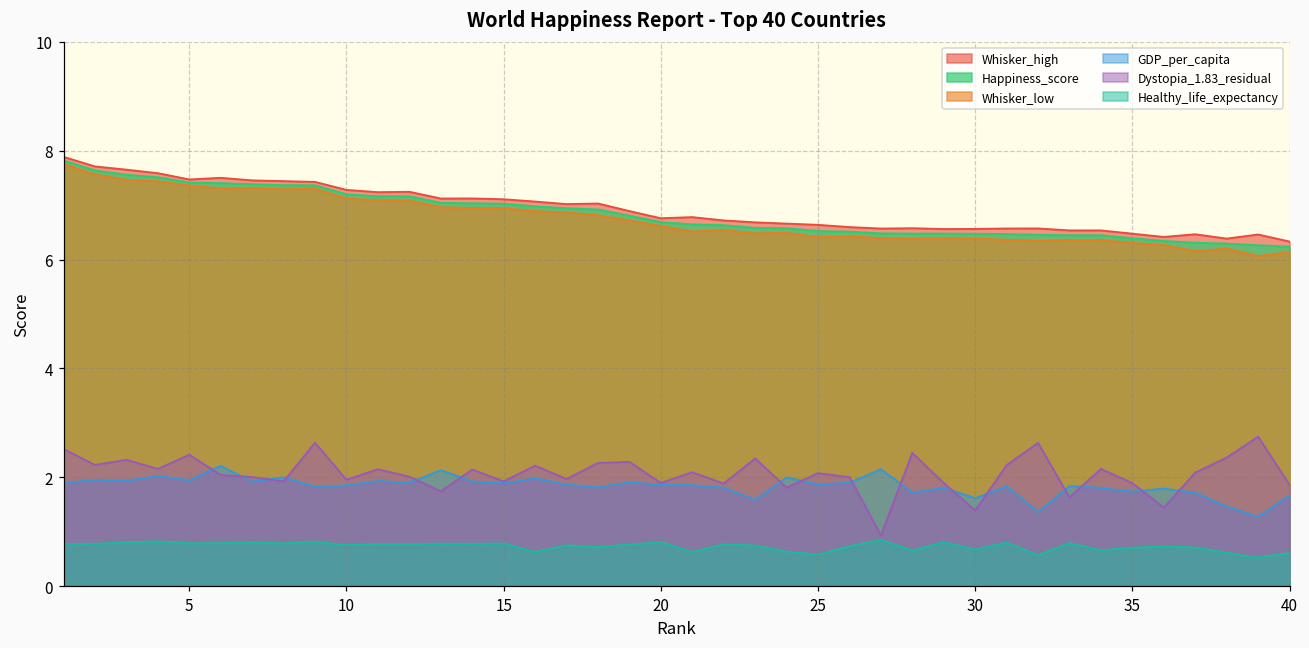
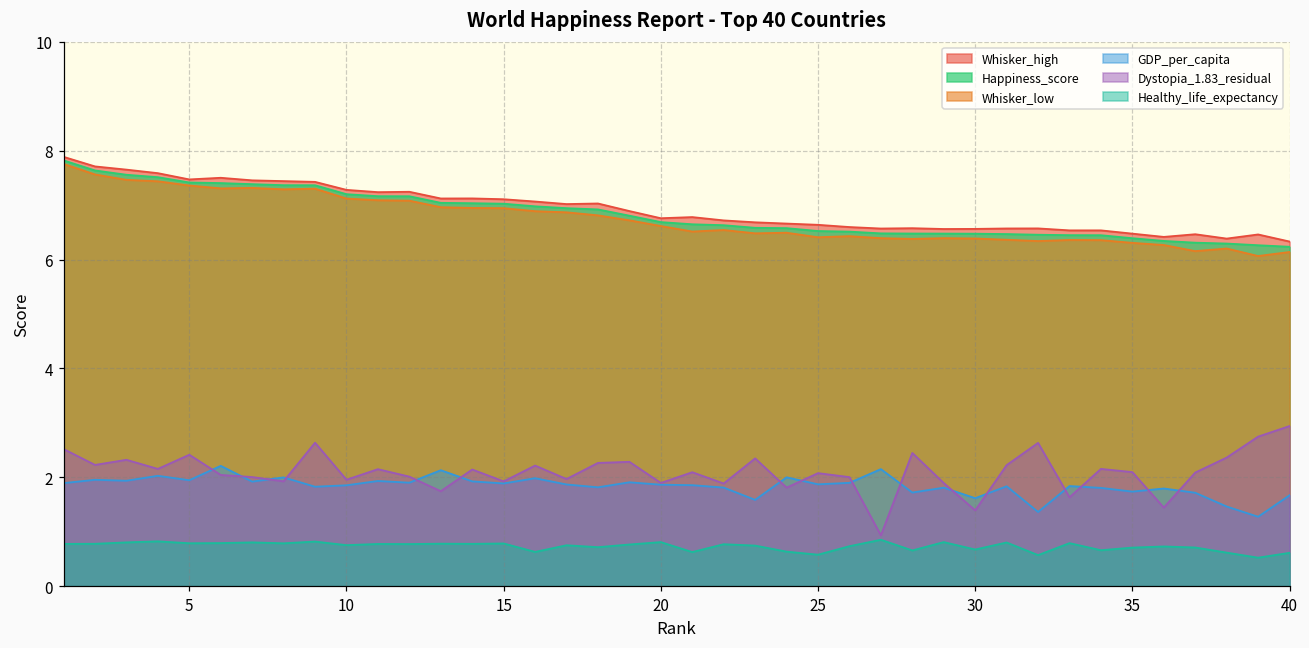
  {
    "Dystopia_1.83_residual": {
      "5": 2.4,
      "10": 2.0,
      "25": 2.1,
      "30": 1.4,
-     "35": 1.9,
-     "40": 1.9
+     "35": 2.1,
+     "40": 2.9
    }
  }
